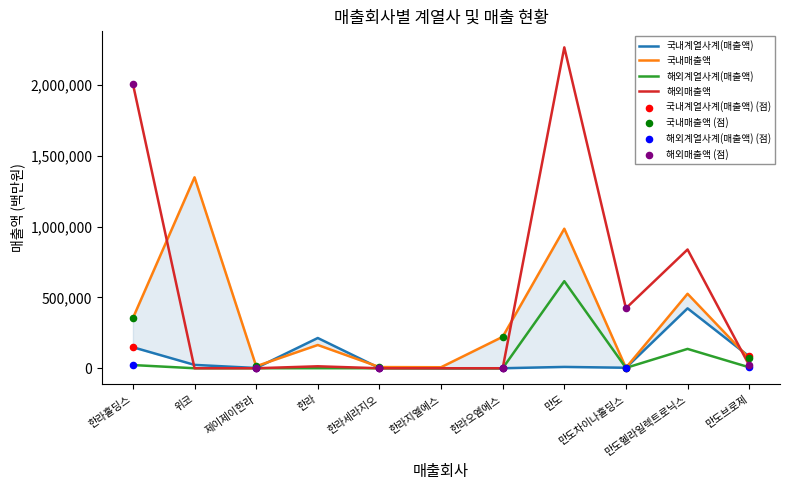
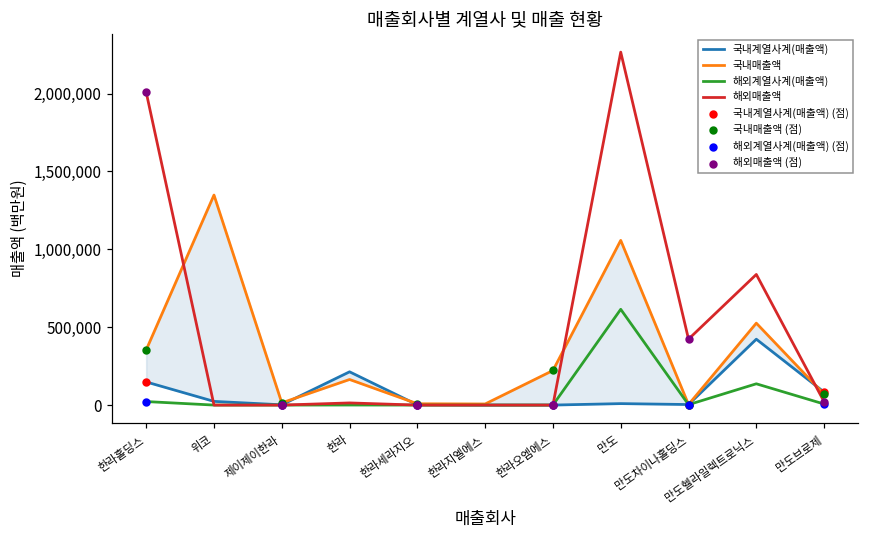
  {
    "국내매출액": {
      "한라": "160,000",
-     "만도": "990,000"
+     "만도": "1,060,000"
    },
    "해외계열사계(매출액)": {
      "만도": "610,000",
      "만도헬라일렉트로닉스": "140,000"
    },
    "해외매출액": {
      "만도": "2,270,000",
      "만도헬라일렉트로닉스": "840,000"
    }
  }
